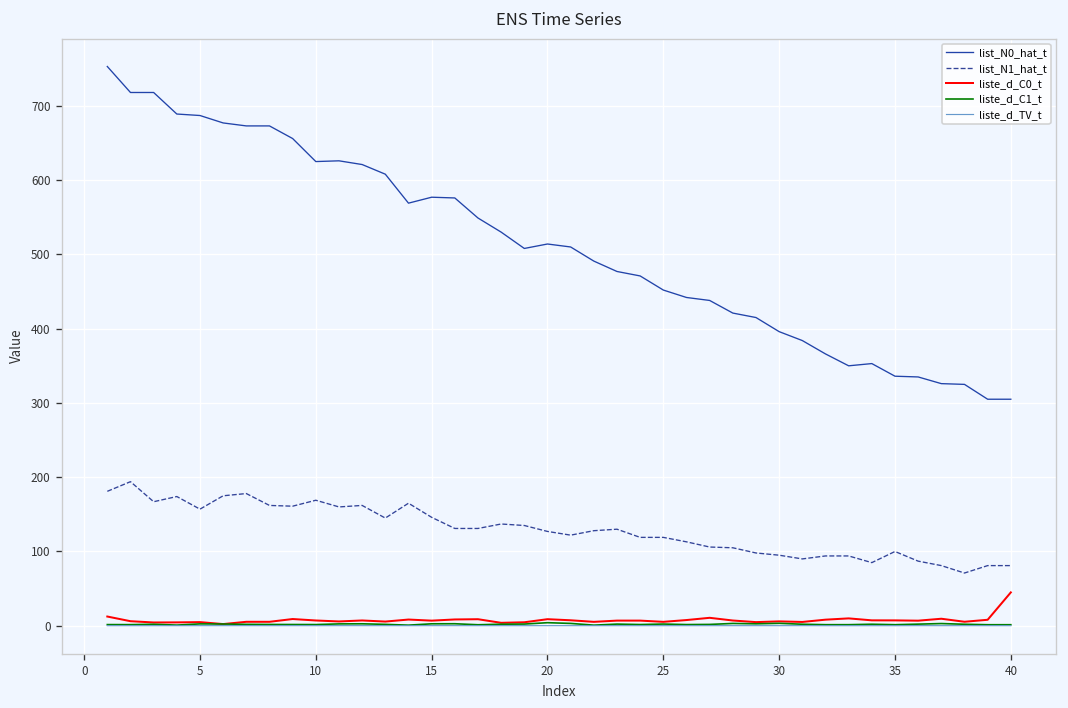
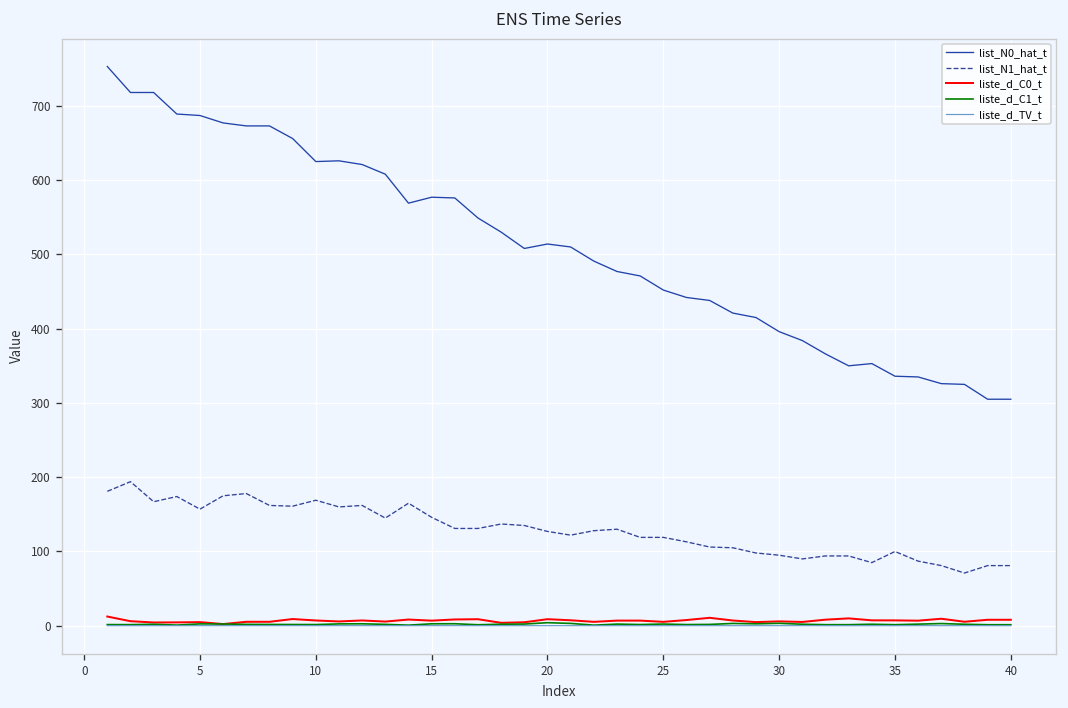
  {
    "liste_d_C0_t": {
      "10": 10,
      "15": 10,
      "20": 10,
      "35": 10,
-     "40": 40
+     "40": 10
    }
  }
